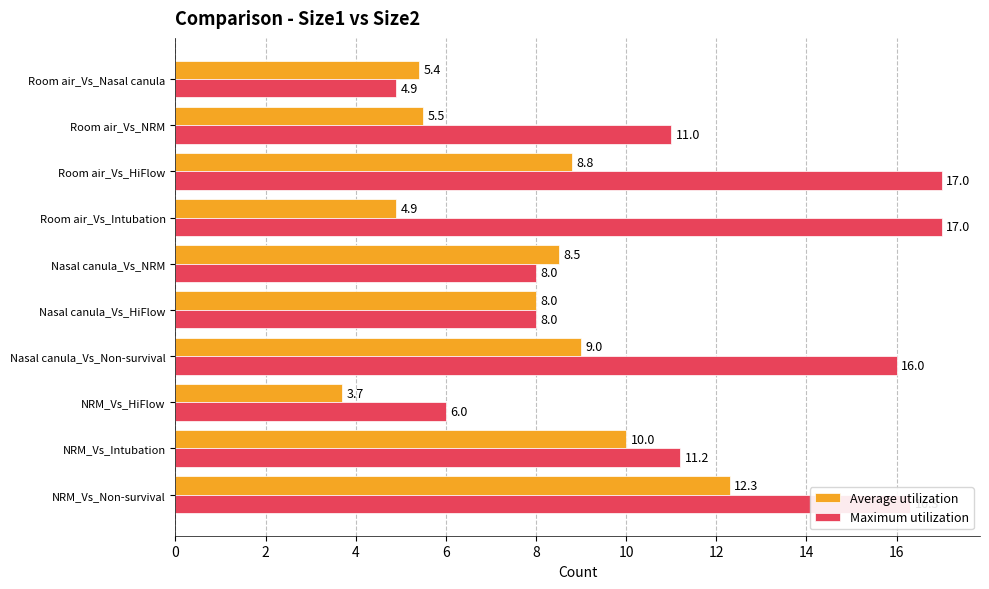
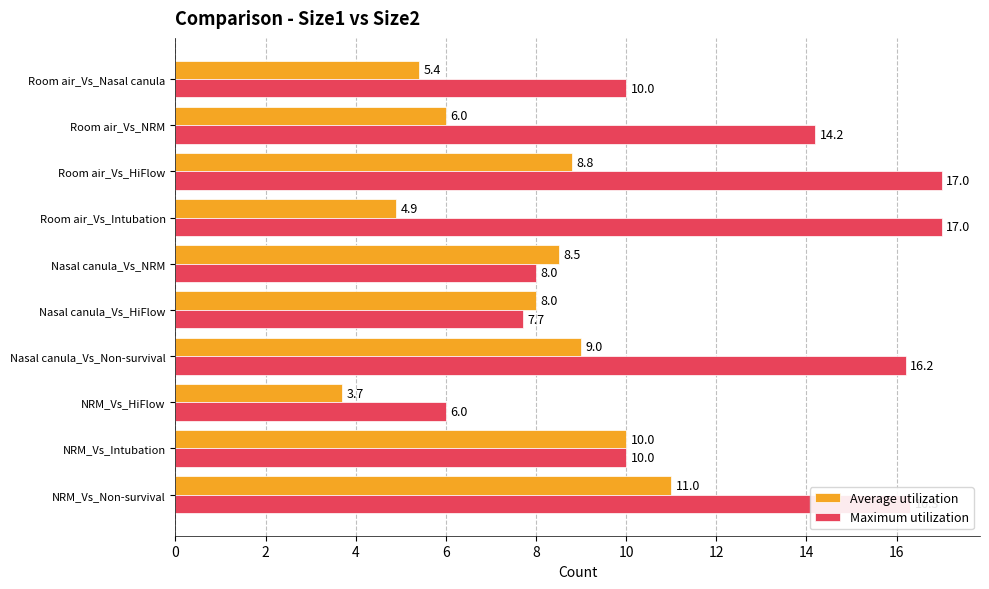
  {
    "Average utilization": {
      "Room air_Vs_Nasal canula": 5.4,
-     "Room air_Vs_NRM": 5.5,
+     "Room air_Vs_NRM": 6.0,
      "Room air_Vs_HiFlow": 8.8,
      "Room air_Vs_Intubation": 4.9,
      "Nasal canula_Vs_NRM": 8.5,
      "Nasal canula_Vs_HiFlow": 8.0,
      "Nasal canula_Vs_Non-survival": 9.0,
      "NRM_Vs_HiFlow": 3.7,
      "NRM_Vs_Intubation": 10.0,
-     "NRM_Vs_Non-survival": 12.3
+     "NRM_Vs_Non-survival": 11.0
    },
    "Maximum utilization": {
-     "Room air_Vs_Nasal canula": 4.9,
-     "Room air_Vs_NRM": 11.0,
+     "Room air_Vs_Nasal canula": 10.0,
+     "Room air_Vs_NRM": 14.2,
      "Room air_Vs_HiFlow": 17.0,
      "Room air_Vs_Intubation": 17.0,
      "Nasal canula_Vs_NRM": 8.0,
-     "Nasal canula_Vs_HiFlow": 8.0,
-     "Nasal canula_Vs_Non-survival": 16.0,
+     "Nasal canula_Vs_HiFlow": 7.7,
+     "Nasal canula_Vs_Non-survival": 16.2,
      "NRM_Vs_HiFlow": 6.0,
-     "NRM_Vs_Intubation": 11.2
+     "NRM_Vs_Intubation": 10.0
    }
  }
